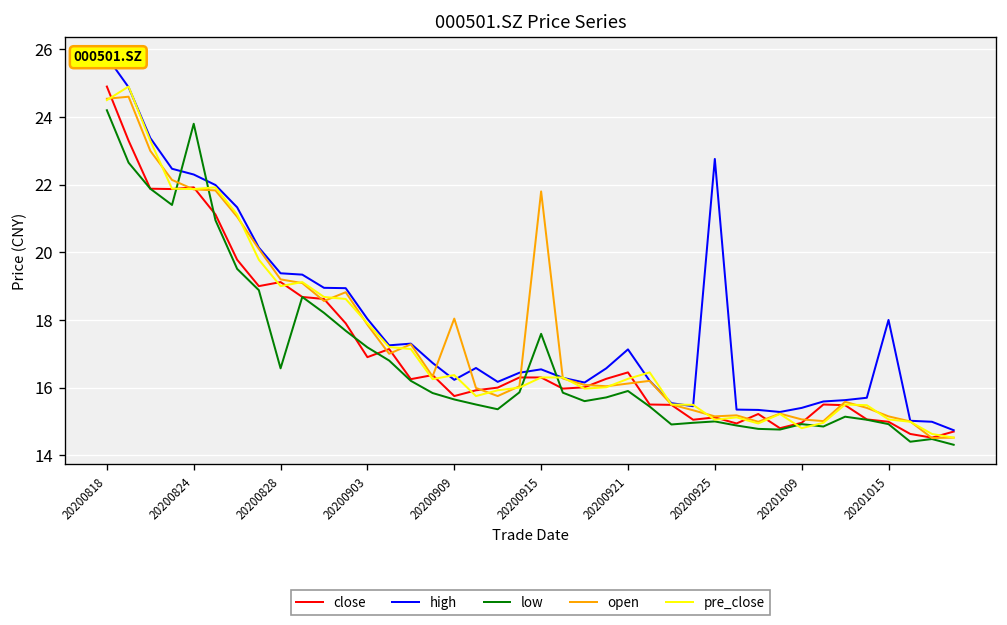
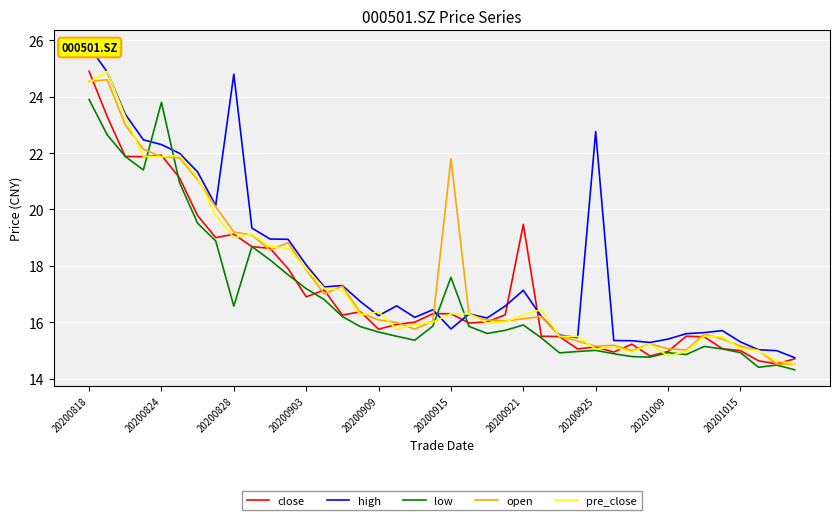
  {
    "close": {
      "20200818": 24.9,
      "20200903": 16.9,
      "20200909": 15.8,
-     "20200921": 16.5
+     "20200921": 19.5
    },
    "high": {
      "20200824": 22.3,
-     "20200828": 19.4,
+     "20200828": 24.8,
      "20200903": 18.0,
      "20200909": 16.2,
-     "20200915": 16.5,
+     "20200915": 15.8,
      "20200921": 17.1,
      "20200925": 22.8,
      "20201009": 15.4,
-     "20201015": 18.0
+     "20201015": 15.3
    },
    "low": {
-     "20200818": 24.2,
+     "20200818": 23.9,
      "20200824": 23.8,
      "20200828": 16.6,
      "20200903": 17.2,
      "20200909": 15.7,
      "20200915": 17.6,
      "20200921": 15.9
    },
    "open": {
-     "20200909": 18.0,
+     "20200909": 16.1,
      "20200915": 21.8,
      "20200921": 16.1,
      "20201009": 15.1,
      "20201015": 15.2
    },
    "pre_close": {
      "20200828": 19.0,
      "20200909": 16.4,
      "20200921": 16.3,
      "20201009": 14.8
    }
  }
